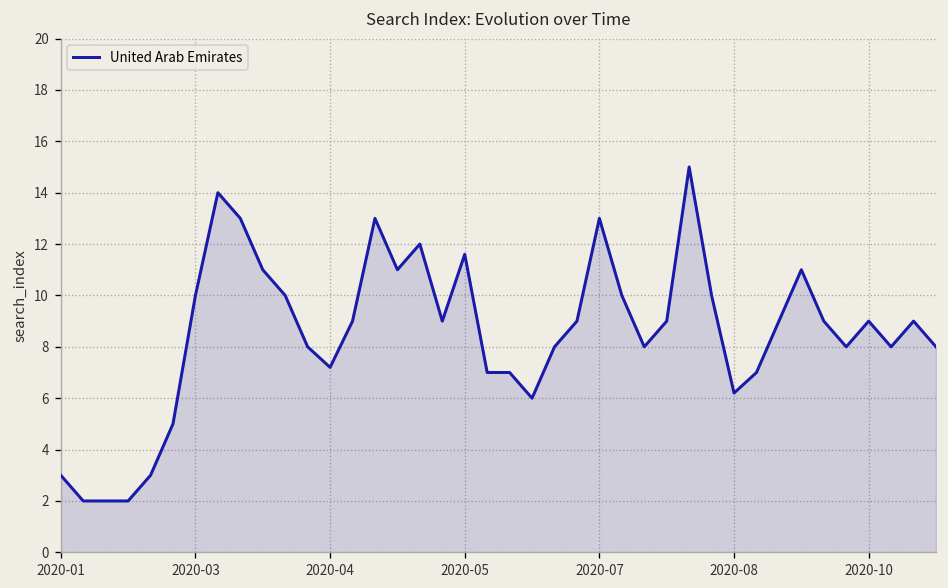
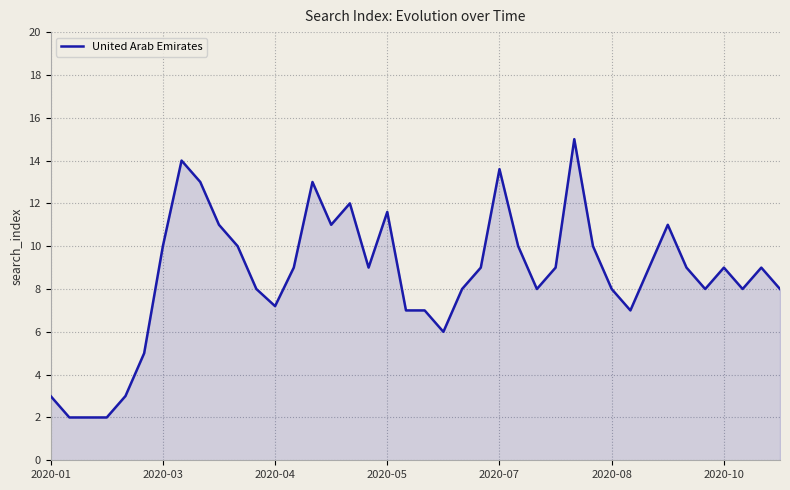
  {
    "2020-01": 3.0,
    "2020-03": 10.0,
    "2020-04": 7.2,
    "2020-05": 11.6,
-   "2020-07": 13.0,
-   "2020-08": 6.2,
+   "2020-07": 13.6,
+   "2020-08": 8.0,
    "2020-10": 9.0
  }
